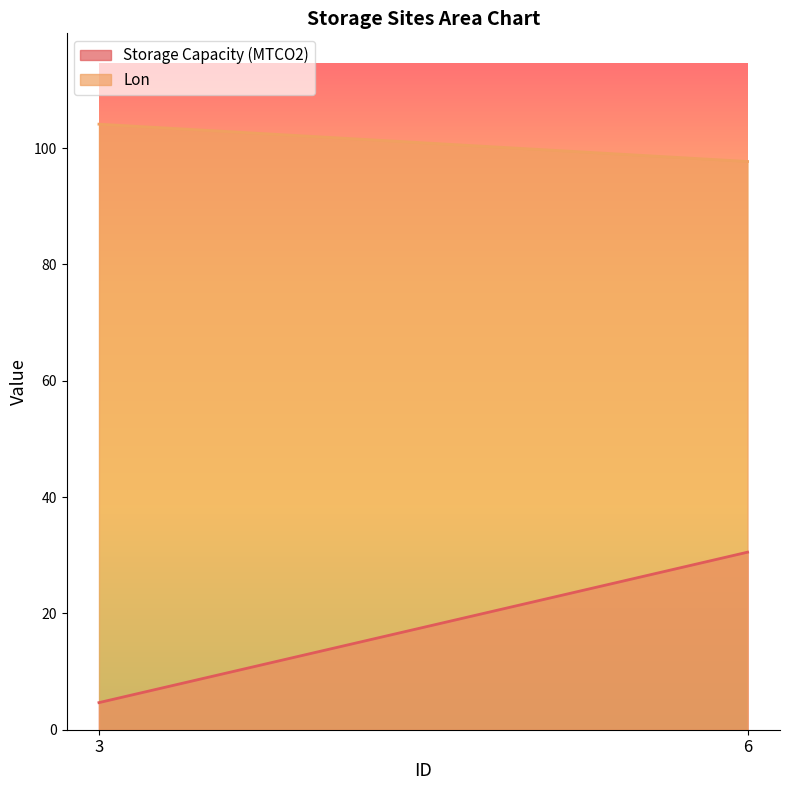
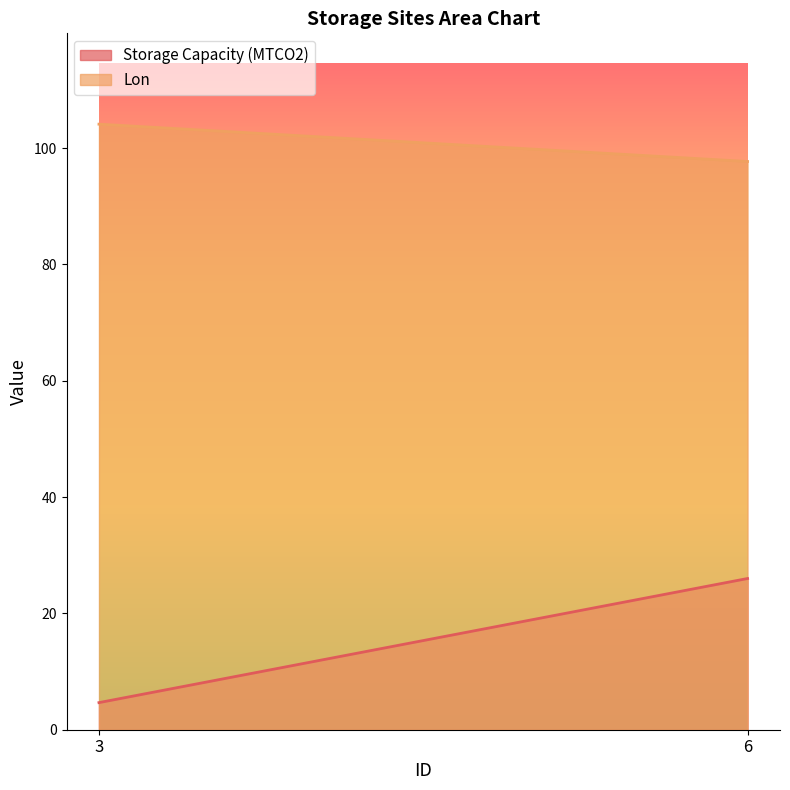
  {
    "Storage Capacity (MTCO2)": {
      "3": 5,
-     "6": 31
+     "6": 26
    },
    "Lon": {
      "3": 104,
      "6": 98
    }
  }
